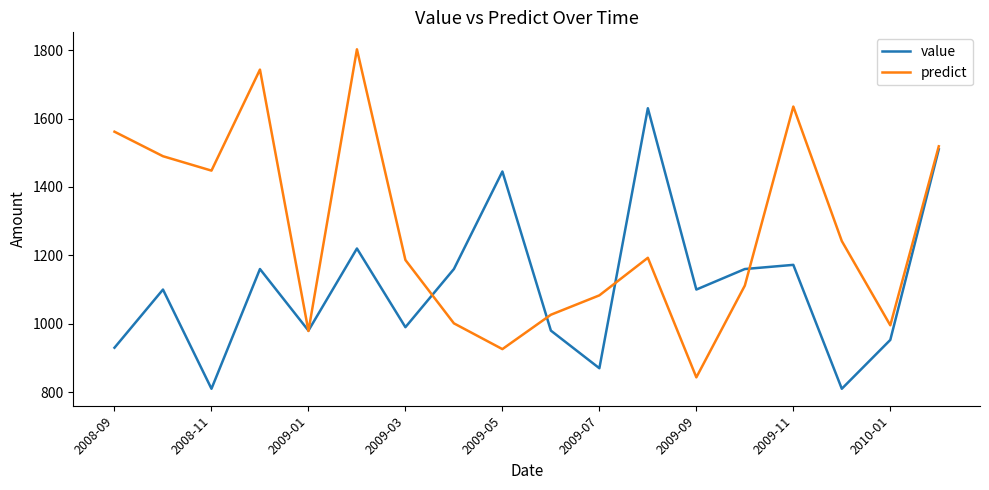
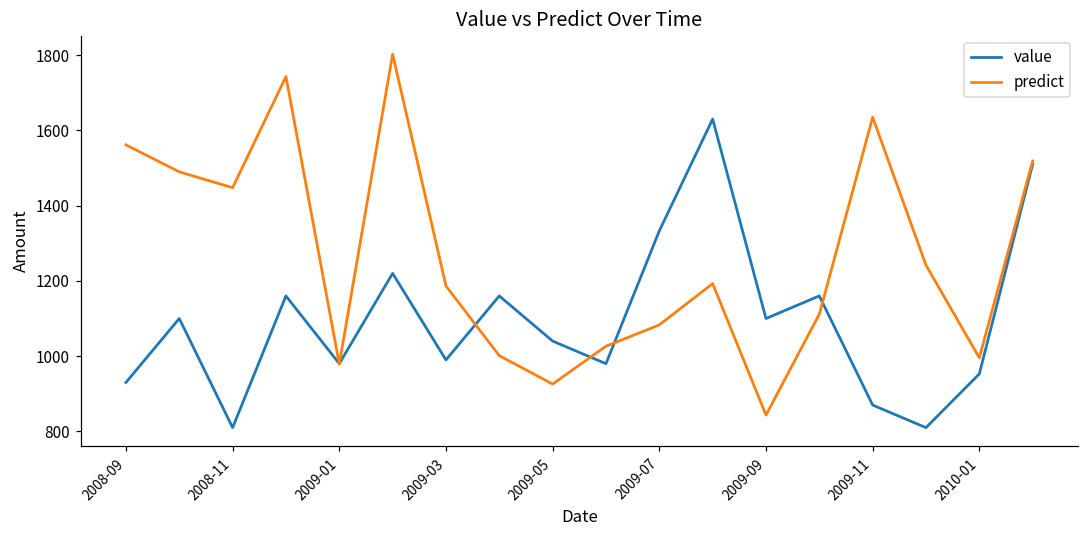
  {
    "value": {
      "2008-09": 930,
      "2008-11": 810,
      "2009-03": 990,
-     "2009-05": 1450,
-     "2009-07": 870,
+     "2009-05": 1040,
+     "2009-07": 1330,
      "2009-09": 1100,
-     "2009-11": 1170,
+     "2009-11": 870,
      "2010-01": 950
    },
    "predict": {
      "2008-09": 1560,
      "2008-11": 1450,
      "2009-03": 1190,
      "2009-05": 930,
      "2009-07": 1080,
      "2009-09": 840,
      "2009-11": 1630,
      "2010-01": 1000
    }
  }
